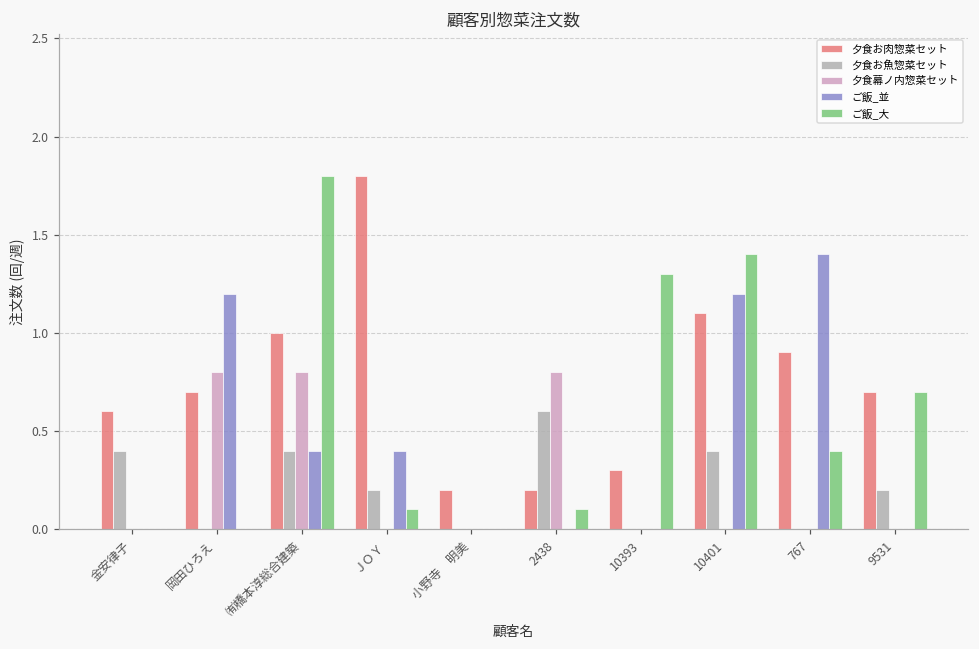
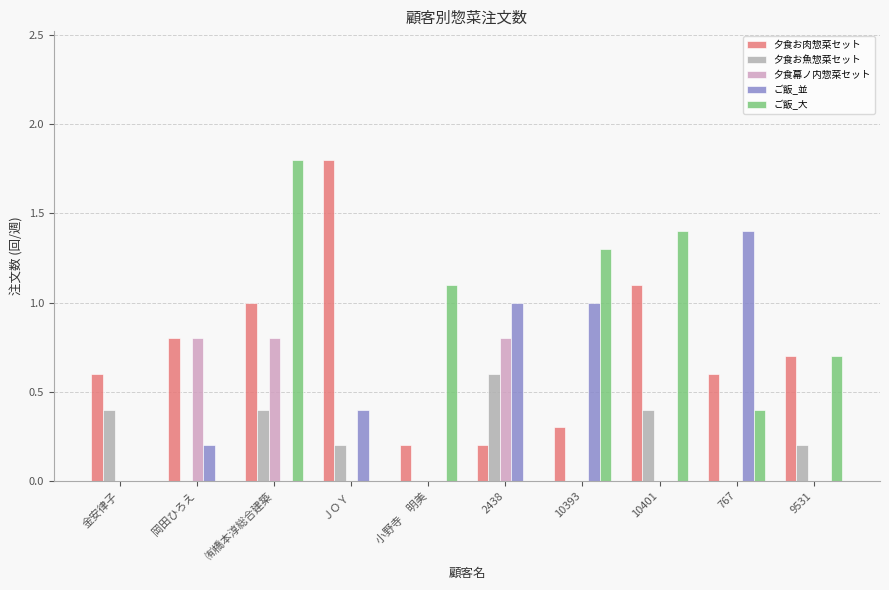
  {
    "夕食お肉惣菜セット": {
      "金安律子": 0.6,
-     "岡田ひろえ": 0.7,
+     "岡田ひろえ": 0.8,
      "㈲橋本淳総合建築": 1.0,
      "ＪＯＹ": 1.8,
      "小野寺 明美": 0.2,
      "2438": 0.2,
      "10393": 0.3,
      "10401": 1.1,
-     "767": 0.9,
+     "767": 0.6,
      "9531": 0.7
    },
    "ご飯_並": {
      "金安律子": 0.0,
-     "岡田ひろえ": 1.2,
-     "㈲橋本淳総合建築": 0.4,
+     "岡田ひろえ": 0.2,
+     "㈲橋本淳総合建築": 0.0,
      "ＪＯＹ": 0.4,
      "小野寺 明美": 0.0,
-     "2438": 0,
-     "10393": 0,
-     "10401": 1.2,
+     "2438": 1,
+     "10393": 1,
+     "10401": 0.0,
      "767": 1.4,
      "9531": 0.0
    },
    "ご飯_大": {
      "金安律子": 0.0,
      "岡田ひろえ": 0.0,
      "㈲橋本淳総合建築": 1.8,
-     "ＪＯＹ": 0.1,
-     "小野寺 明美": 0.0,
-     "2438": 0.1,
+     "ＪＯＹ": 0.0,
+     "小野寺 明美": 1.1,
+     "2438": 0.0,
      "10393": 1.3,
      "10401": 1.4,
      "767": 0.4,
      "9531": 0.7
    }
  }
